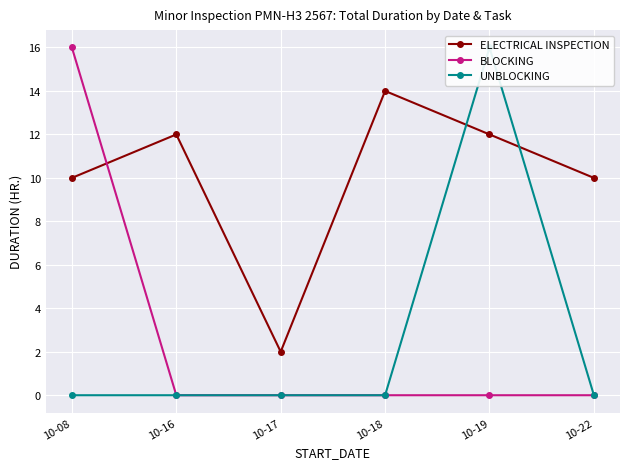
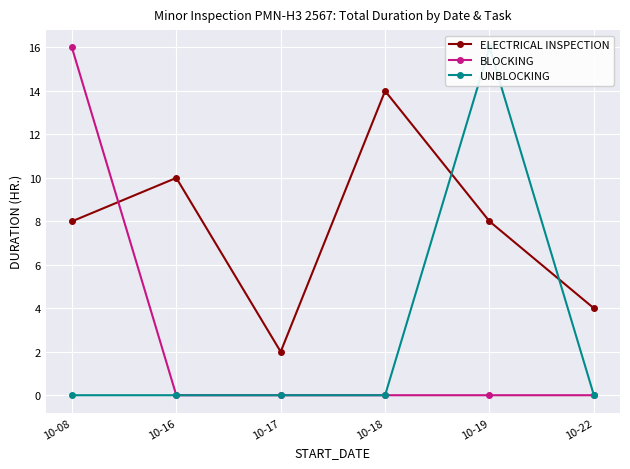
  {
    "ELECTRICAL INSPECTION": {
-     "10-08": 10.0,
-     "10-16": 12.0,
+     "10-08": 8.0,
+     "10-16": 10.0,
      "10-17": 2.0,
      "10-18": 14.0,
-     "10-19": 12.0,
-     "10-22": 10.0
+     "10-19": 8.0,
+     "10-22": 4.0
    },
    "BLOCKING": {
      "10-08": 16.0,
      "10-19": 0.0
    },
    "UNBLOCKING": {
      "10-08": 0.0
    }
  }
